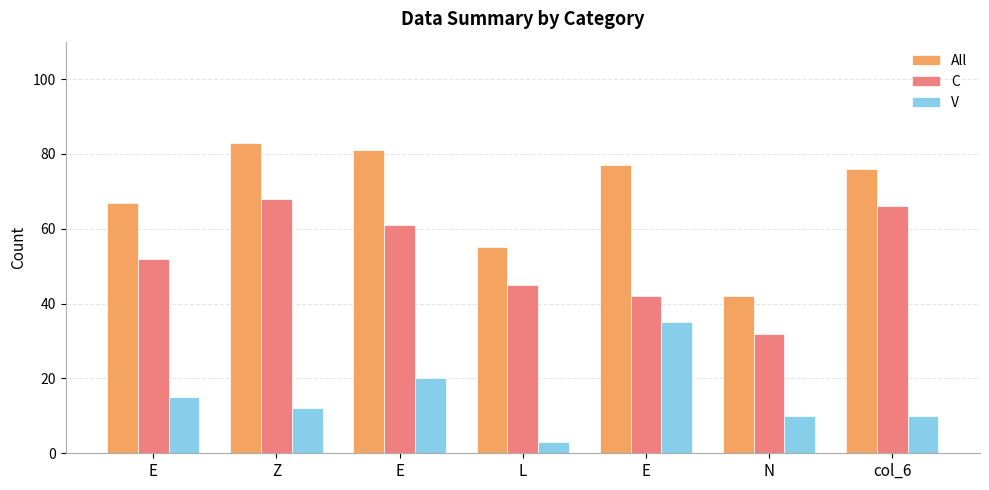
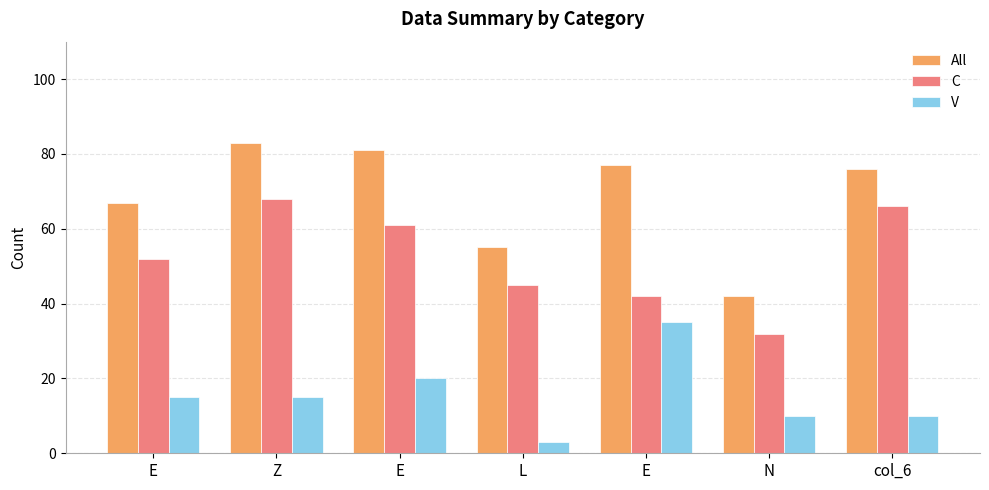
  {
    "V": {
-     "Z": 12,
+     "Z": 15,
      "L": 3,
      "N": 10,
      "col_6": 10
    }
  }
